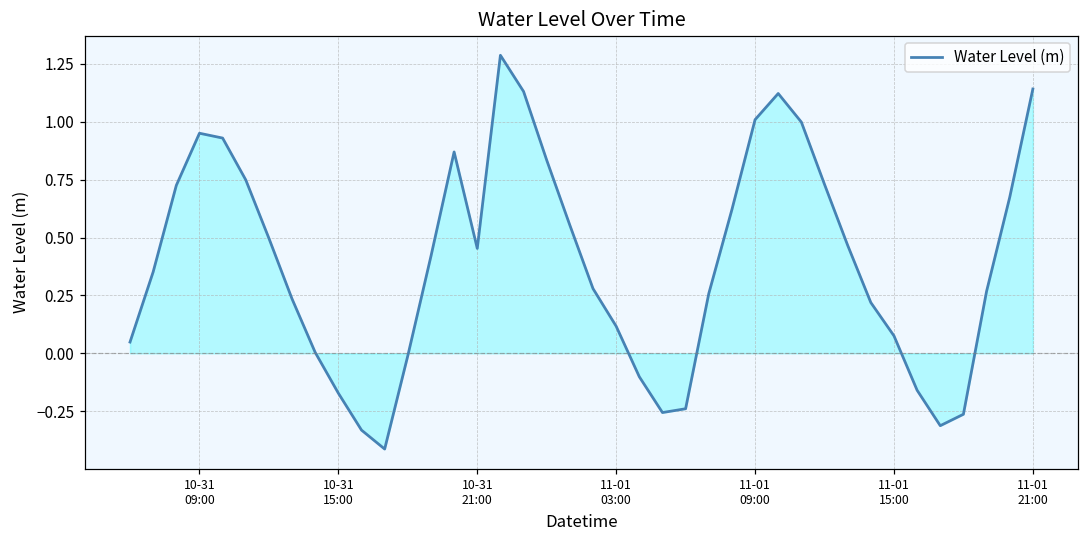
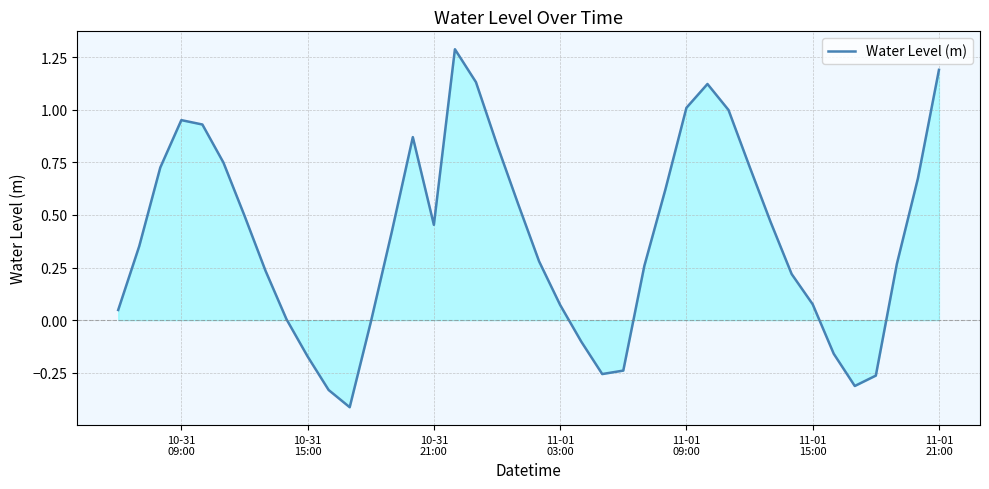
  {
    "Water Level (m)": {
      "10-31 15:00": -0.17,
-     "11-01 03:00": 0.12,
-     "11-01 21:00": 1.14
+     "11-01 03:00": 0.07,
+     "11-01 21:00": 1.19
    }
  }
